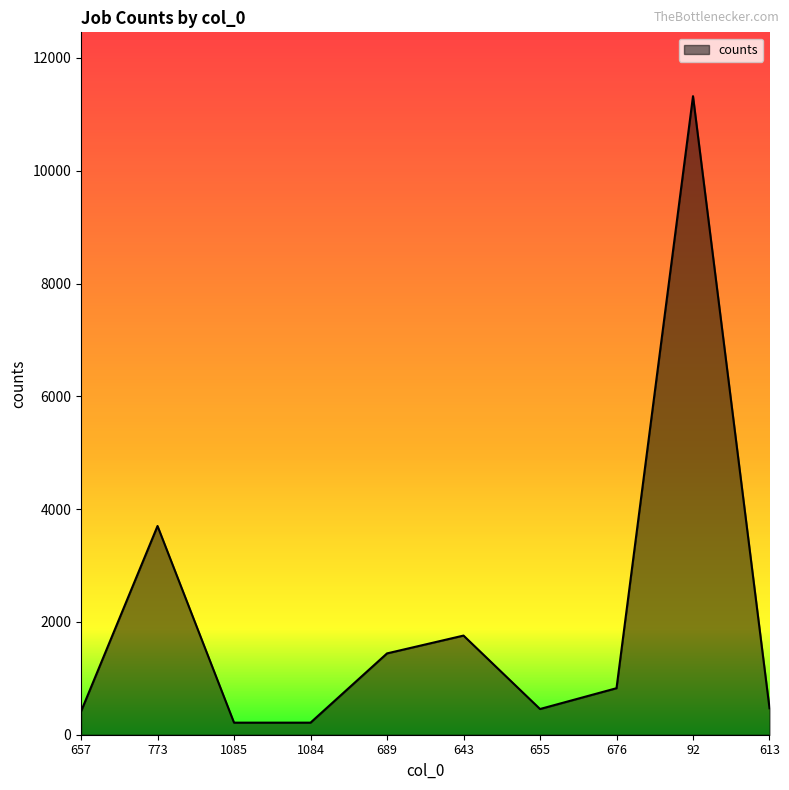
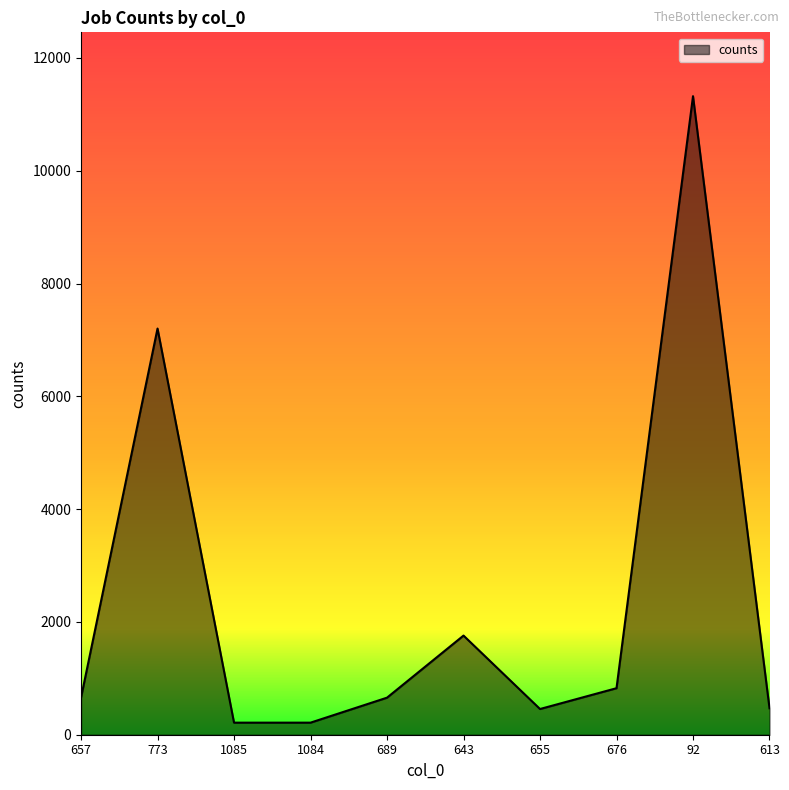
  {
-   "657": 400,
-   "773": 3700,
+   "657": 700,
+   "773": 7200,
    "1085": 200,
    "1084": 200,
-   "689": 1400,
+   "689": 700,
    "643": 1800,
    "655": 500,
    "676": 800,
    "92": 11300,
    "613": 500
  }
